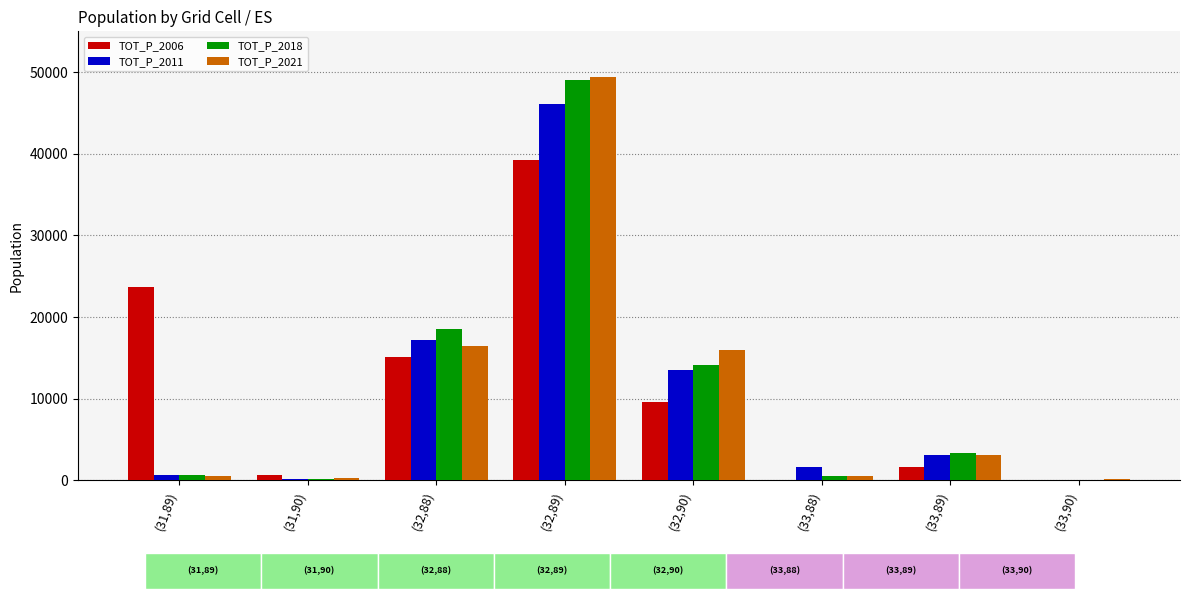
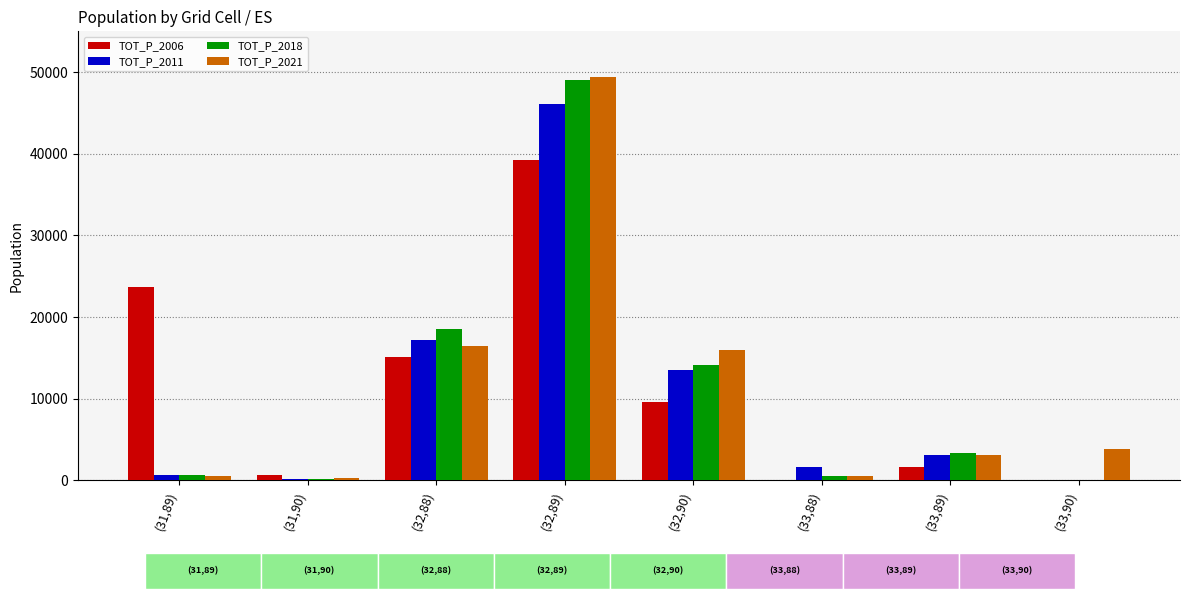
  {
    "TOT_P_2006": {
      "(31,89)": 24000,
      "(31,90)": 1000,
      "(32,88)": 15000,
      "(32,89)": 39000,
      "(32,90)": 10000,
      "(33,88)": 0,
      "(33,89)": 2000
    },
    "TOT_P_2011": {
      "(31,89)": 1000,
      "(32,88)": 17000,
      "(32,89)": 46000,
      "(32,90)": 13000,
      "(33,88)": 2000,
      "(33,89)": 3000,
      "(33,90)": 0
    },
    "TOT_P_2018": {
      "(31,89)": 1000,
      "(32,88)": 19000,
      "(32,89)": 49000,
      "(32,90)": 14000,
      "(33,88)": 0,
      "(33,89)": 3000,
      "(33,90)": 0
    },
    "TOT_P_2021": {
      "(31,89)": 0,
      "(32,88)": 16000,
      "(32,89)": 49000,
      "(32,90)": 16000,
      "(33,88)": 1000,
      "(33,89)": 3000,
-     "(33,90)": 0
+     "(33,90)": 4000
    }
  }
